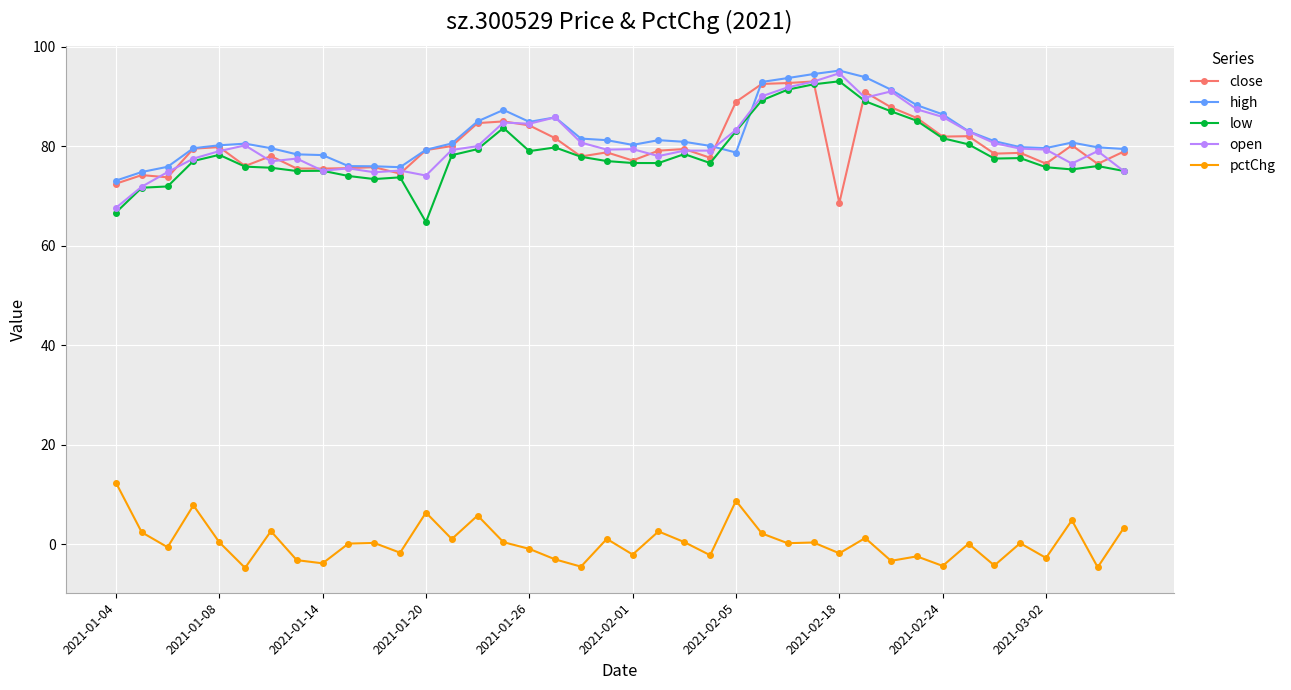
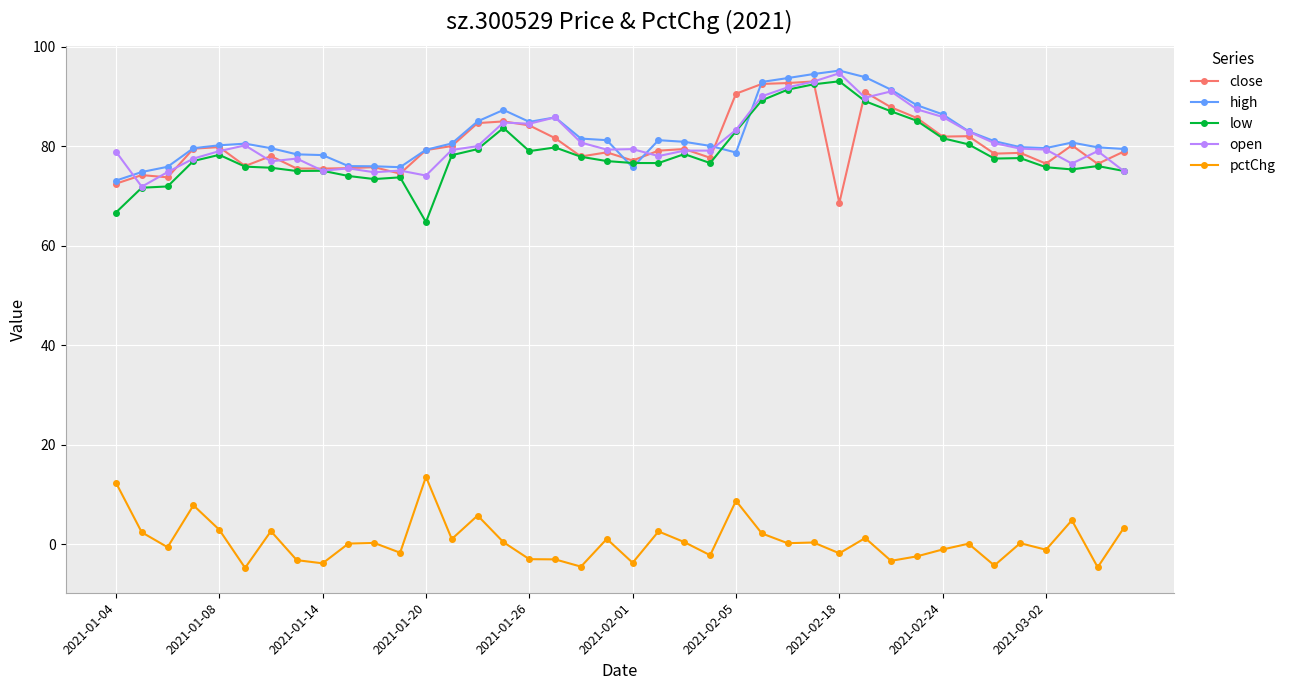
  {
    "close": {
      "2021-01-04": 72,
-     "2021-02-05": 89,
+     "2021-02-05": 91,
      "2021-02-18": 69,
      "2021-03-02": 76
    },
    "high": {
      "2021-01-04": 73,
      "2021-01-14": 78,
-     "2021-02-01": 80,
+     "2021-02-01": 76,
      "2021-02-05": 79,
      "2021-02-18": 95,
      "2021-02-24": 86
    },
    "low": {
      "2021-01-04": 67,
      "2021-01-08": 78,
      "2021-01-20": 65,
      "2021-01-26": 79,
      "2021-02-18": 93,
      "2021-03-02": 76
    },
    "open": {
-     "2021-01-04": 68,
+     "2021-01-04": 79,
      "2021-01-08": 79,
      "2021-01-20": 74,
      "2021-02-01": 79,
      "2021-02-18": 95,
      "2021-02-24": 86
    },
    "pctChg": {
      "2021-01-04": 12,
-     "2021-01-08": 0,
+     "2021-01-08": 3,
      "2021-01-14": -4,
-     "2021-01-20": 6,
-     "2021-01-26": -1,
-     "2021-02-01": -2,
+     "2021-01-20": 14,
+     "2021-01-26": -3,
+     "2021-02-01": -4,
      "2021-02-05": 9,
      "2021-02-18": -2,
-     "2021-02-24": -4,
-     "2021-03-02": -3
+     "2021-02-24": -1,
+     "2021-03-02": -1
    }
  }
